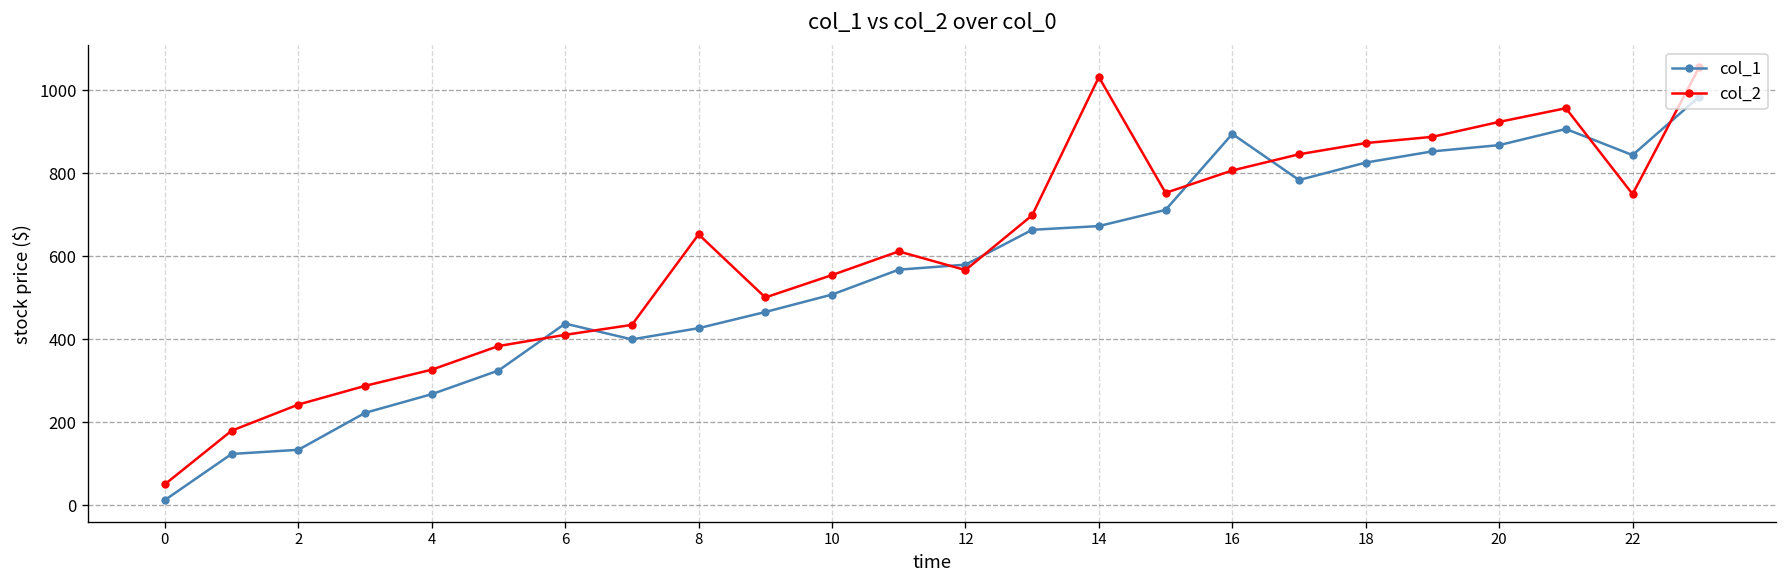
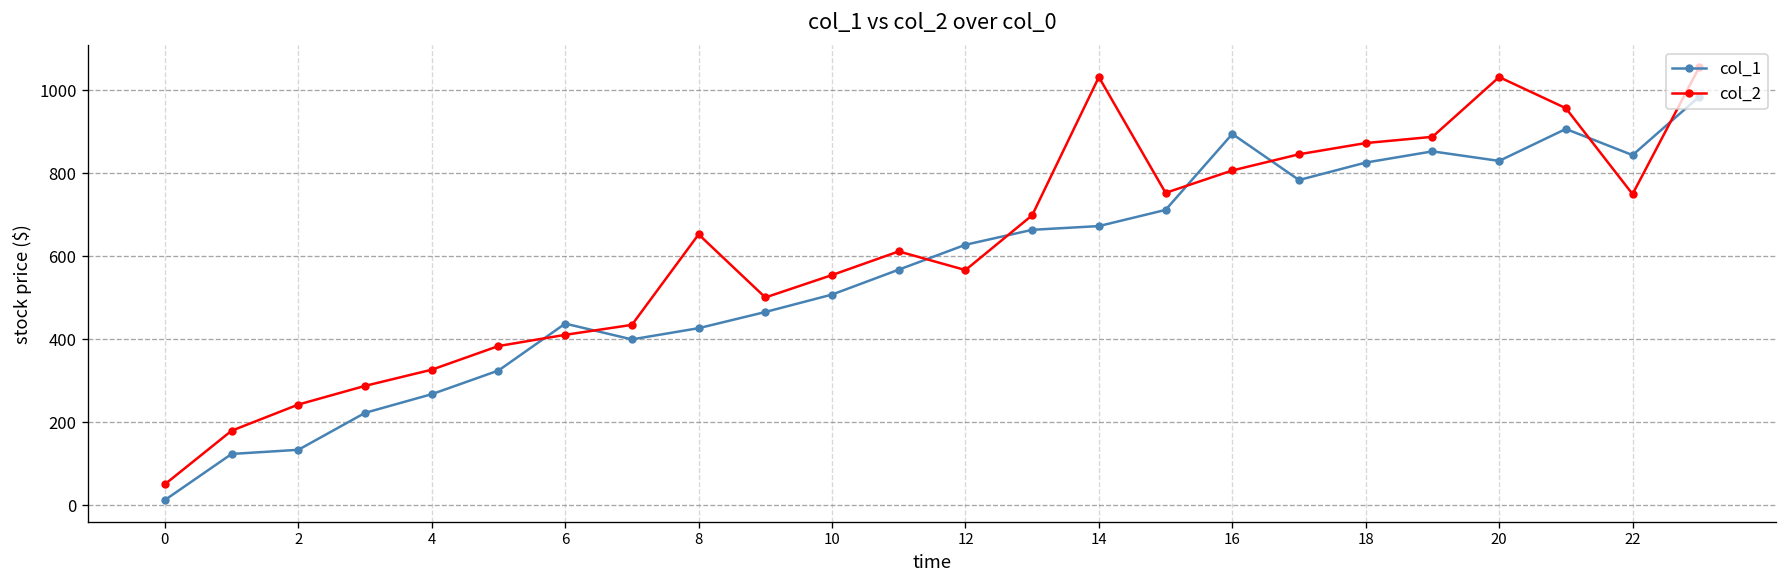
  {
    "col_1": {
      "0": 10,
      "2": 130,
      "4": 270,
      "6": 440,
      "8": 430,
      "10": 510,
-     "12": 580,
+     "12": 630,
      "14": 670,
      "16": 900,
      "18": 830,
-     "20": 870,
+     "20": 830,
      "22": 840
    },
    "col_2": {
      "0": 50,
      "2": 240,
      "4": 330,
      "6": 410,
      "8": 650,
      "10": 560,
      "12": 570,
      "14": 1030,
      "16": 810,
      "18": 870,
-     "20": 920,
+     "20": 1030,
      "22": 750
    }
  }
